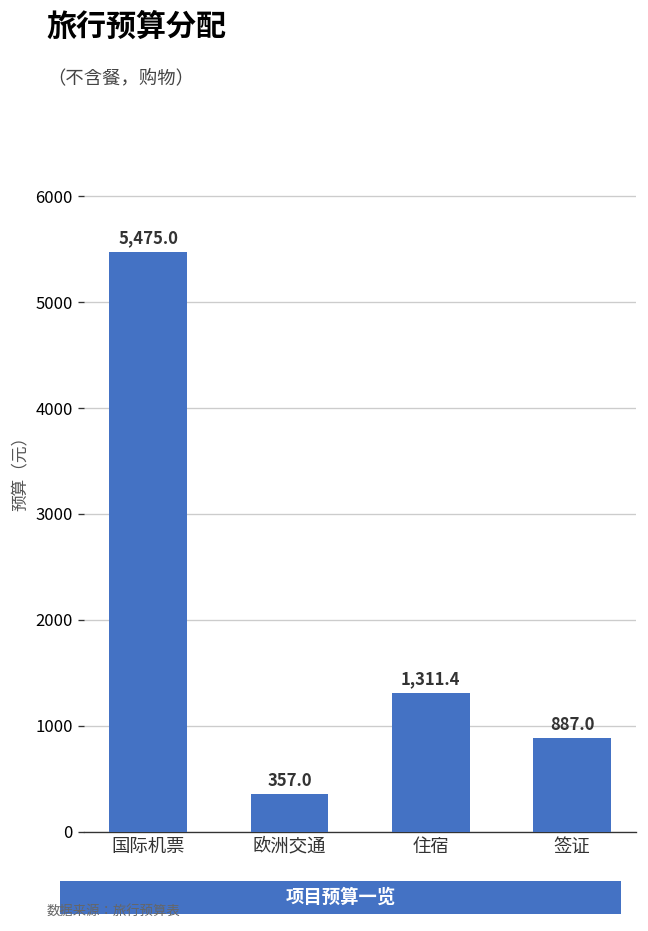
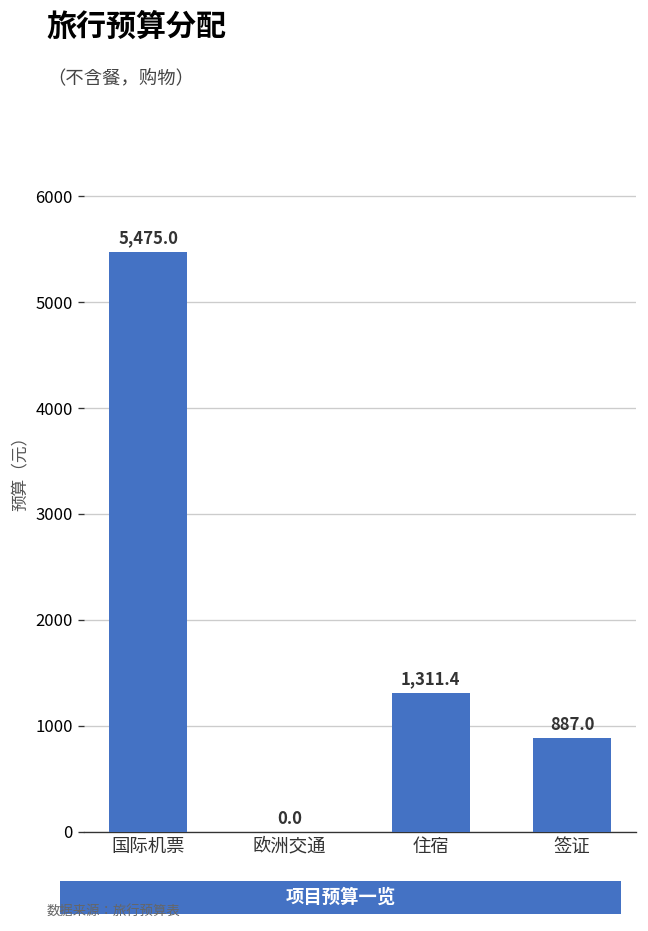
  {
    "国际机票": "5,475.0",
-   "欧洲交通": "357.0",
+   "欧洲交通": "0.0",
    "住宿": "1,311.4",
    "签证": "887.0"
  }
